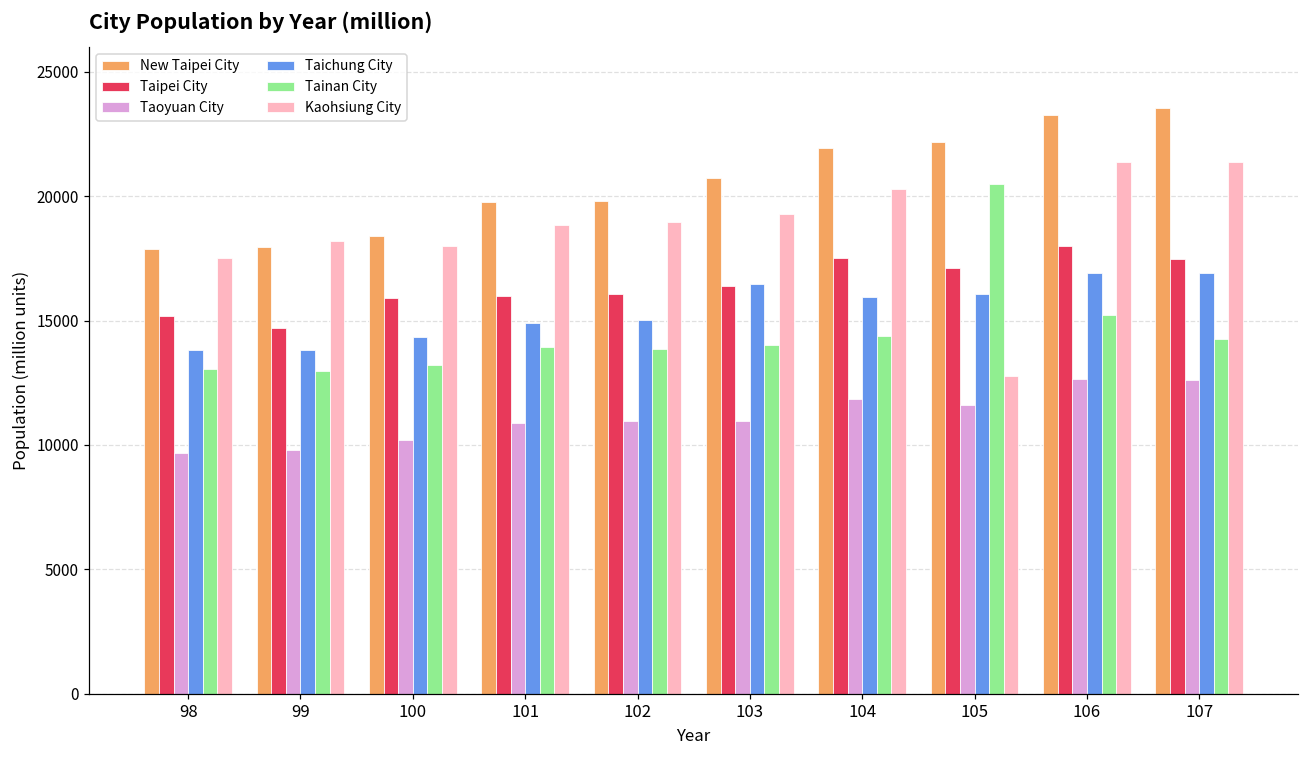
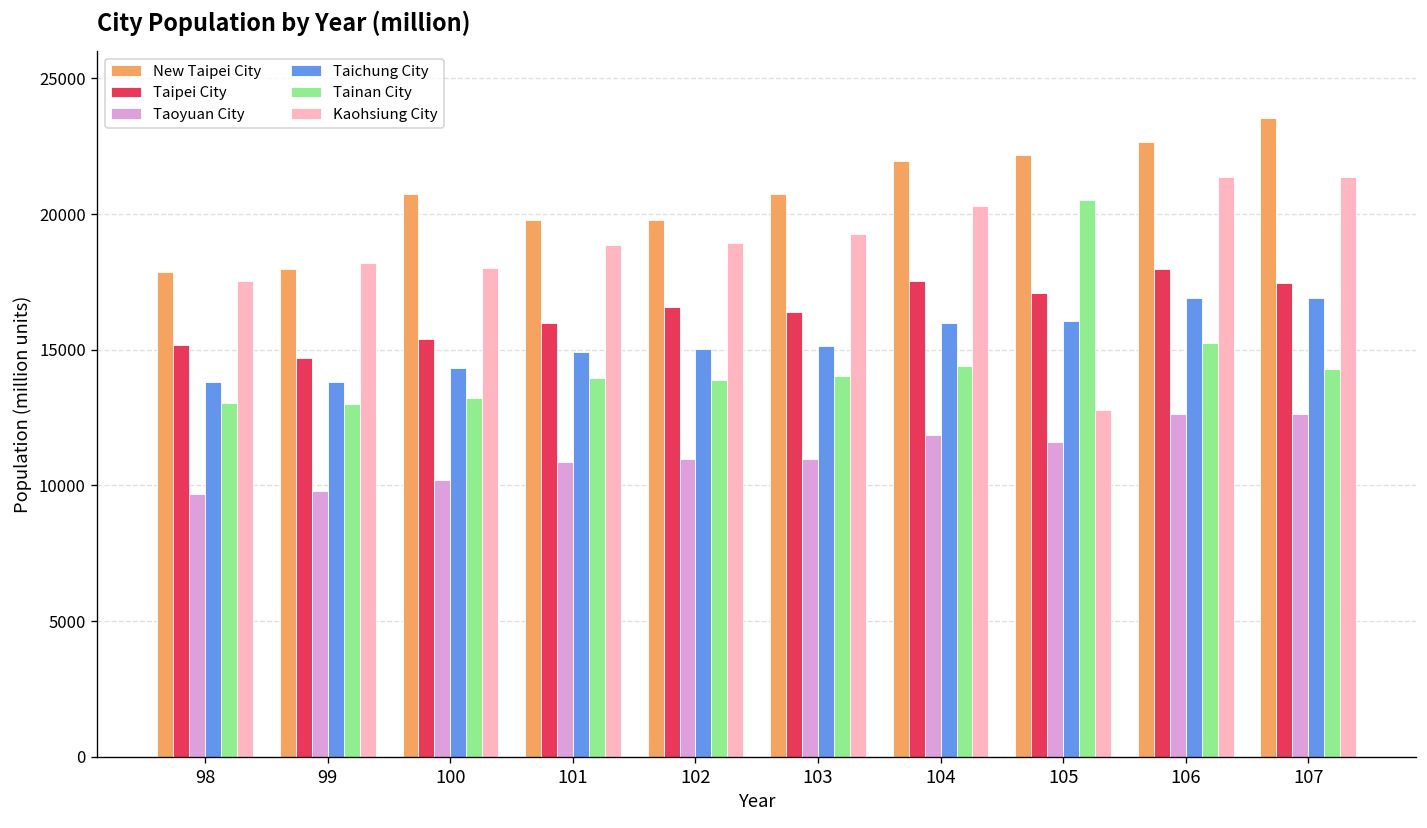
  {
    "New Taipei City": {
      "98": 17900,
      "99": 18000,
-     "100": 18400,
+     "100": 20700,
      "101": 19800,
      "102": 19800,
      "103": 20700,
      "104": 21900,
      "105": 22200,
-     "106": 23300,
+     "106": 22700,
      "107": 23500
    },
    "Taipei City": {
      "98": 15200,
      "99": 14700,
-     "100": 15900,
+     "100": 15400,
      "101": 16000,
-     "102": 16100,
+     "102": 16600,
      "103": 16400,
      "104": 17500,
      "105": 17100,
      "106": 18000,
      "107": 17500
    },
    "Taichung City": {
      "98": 13800,
      "99": 13800,
      "100": 14300,
      "101": 14900,
      "102": 15000,
-     "103": 16500,
+     "103": 15100,
      "104": 16000,
      "105": 16100,
      "106": 16900,
      "107": 16900
    },
    "Tainan City": {
      "98": 13000,
      "99": 13000,
      "100": 13200,
      "101": 13900,
      "102": 13900,
      "103": 14000,
      "104": 14400,
      "105": 20500,
      "106": 15200,
      "107": 14300
    }
  }
